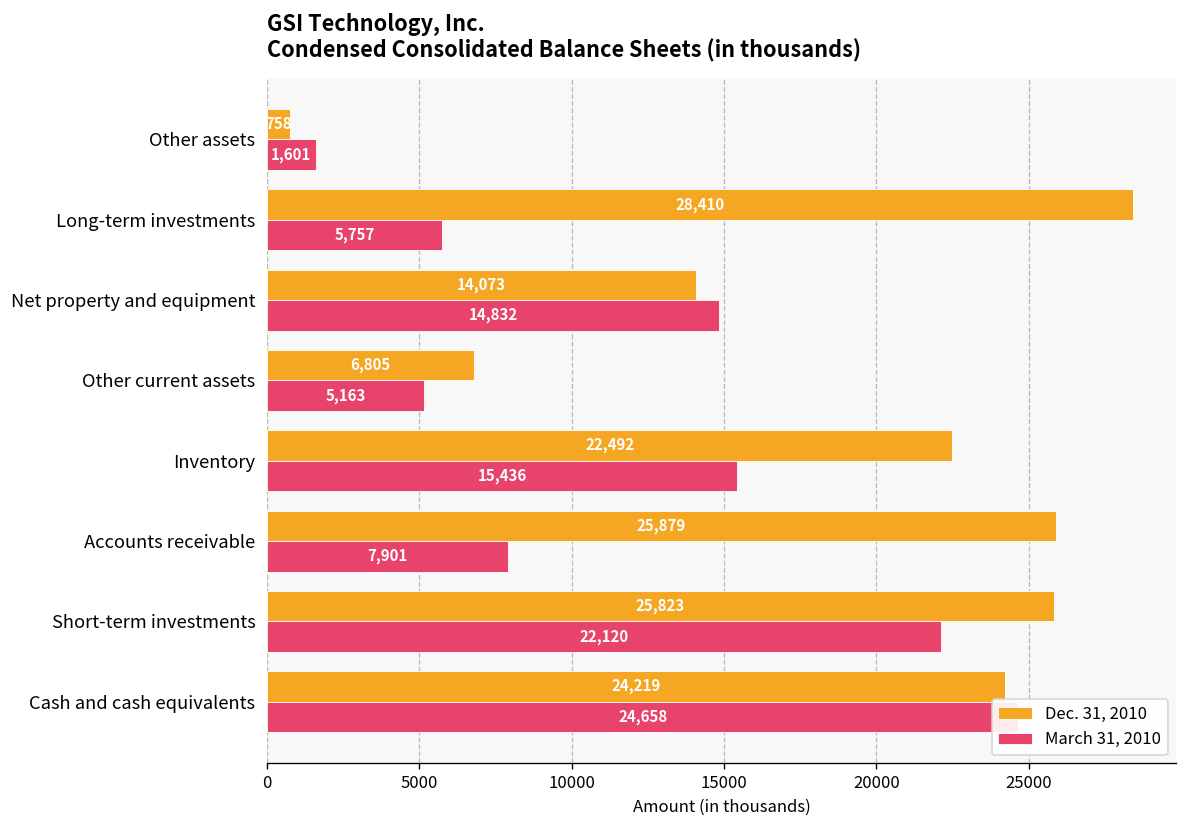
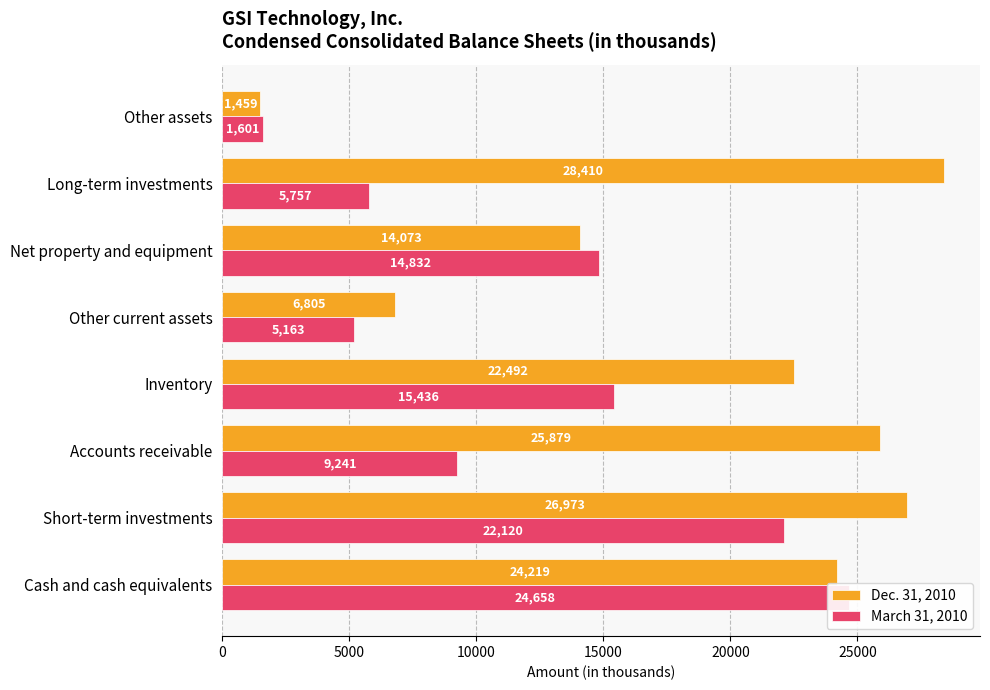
  {
    "Dec. 31, 2010": {
-     "Other assets": "758",
+     "Other assets": "1,459",
      "Long-term investments": "28,410",
      "Net property and equipment": "14,073",
      "Other current assets": "6,805",
      "Inventory": "22,492",
      "Accounts receivable": "25,879",
-     "Short-term investments": "25,823",
+     "Short-term investments": "26,973",
      "Cash and cash equivalents": "24,219"
    },
    "March 31, 2010": {
      "Other assets": "1,601",
      "Long-term investments": "5,757",
      "Net property and equipment": "14,832",
      "Other current assets": "5,163",
      "Inventory": "15,436",
-     "Accounts receivable": "7,901",
+     "Accounts receivable": "9,241",
      "Short-term investments": "22,120"
    }
  }
